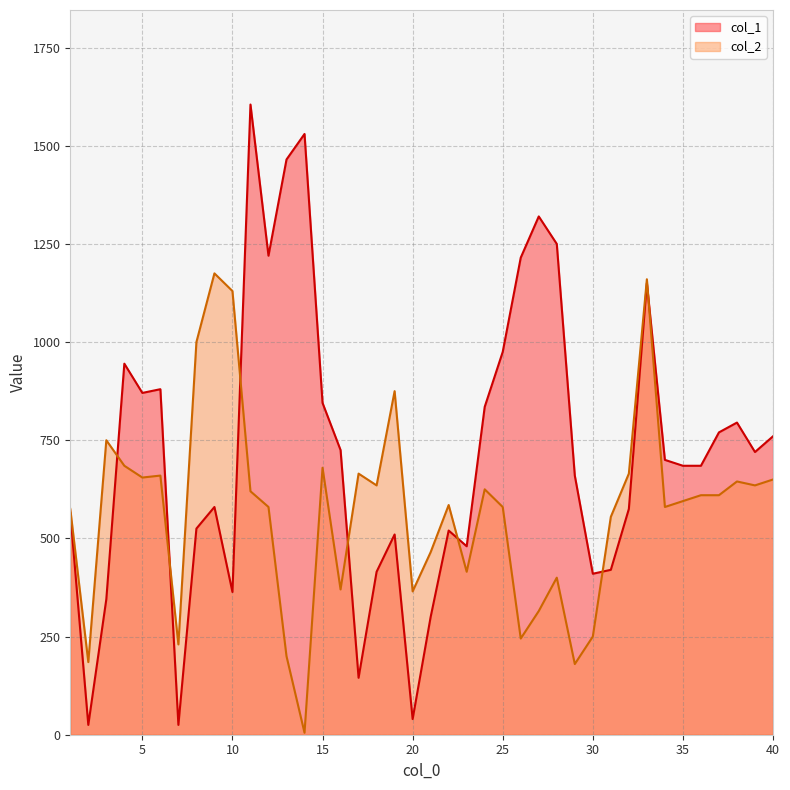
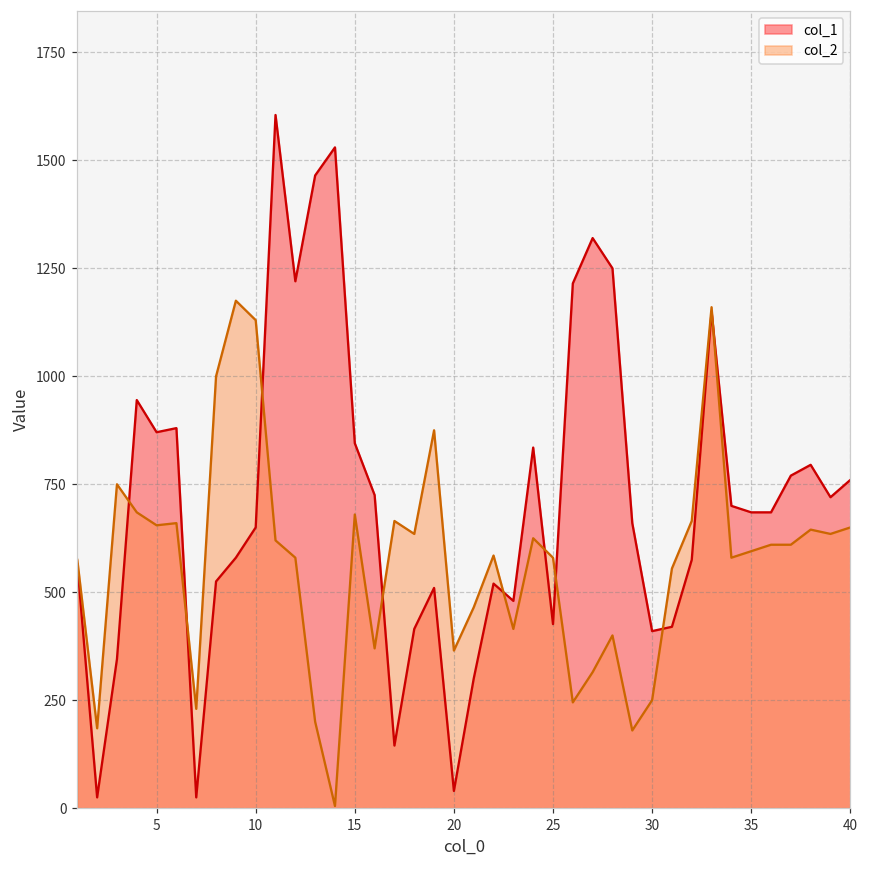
  {
    "col_1": {
      "5": 870,
-     "10": 360,
+     "10": 650,
      "15": 850,
      "20": 40,
-     "25": 980,
+     "25": 430,
      "30": 410,
      "35": 690,
      "40": 760
    },
    "col_2": {
      "5": 660,
      "10": 1130,
      "15": 680,
      "20": 370,
      "25": 580,
      "30": 250,
      "35": 600,
      "40": 650
    }
  }
